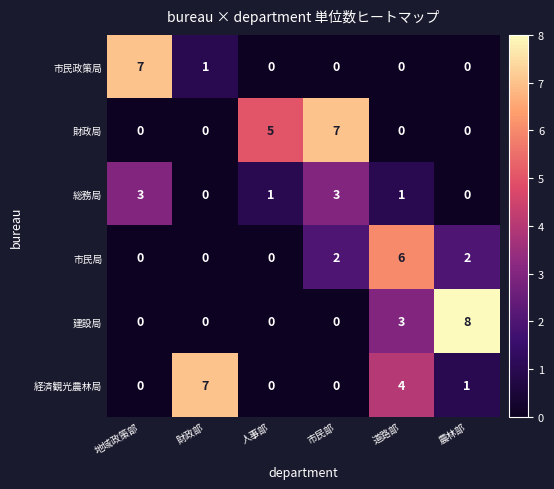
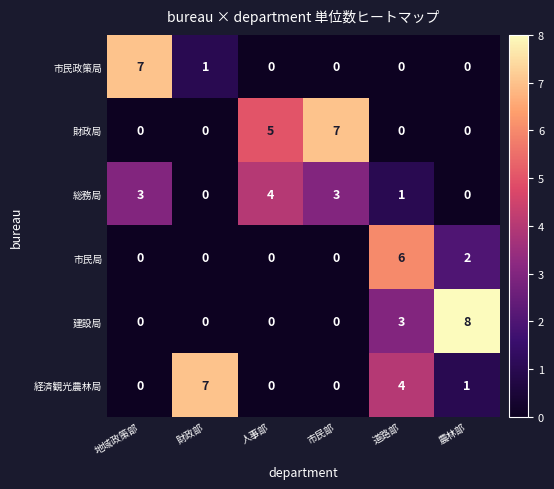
  {
    "市民政策局": {
      "地域政策部": 7,
      "財政部": 1,
      "人事部": 0,
      "市民部": 0,
      "道路部": 0,
      "農林部": 0
    },
    "財政局": {
      "地域政策部": 0,
      "財政部": 0,
      "人事部": 5,
      "市民部": 7,
      "道路部": 0,
      "農林部": 0
    },
    "総務局": {
      "地域政策部": 3,
      "財政部": 0,
-     "人事部": 1,
+     "人事部": 4,
      "市民部": 3,
      "道路部": 1,
      "農林部": 0
    },
    "市民局": {
      "地域政策部": 0,
      "財政部": 0,
      "人事部": 0,
-     "市民部": 2,
+     "市民部": 0,
      "道路部": 6,
      "農林部": 2
    },
    "建設局": {
      "地域政策部": 0,
      "財政部": 0,
      "人事部": 0,
      "市民部": 0,
      "道路部": 3,
      "農林部": 8
    },
    "経済観光農林局": {
      "地域政策部": 0,
      "財政部": 7,
      "人事部": 0,
      "市民部": 0,
      "道路部": 4,
      "農林部": 1
    }
  }
